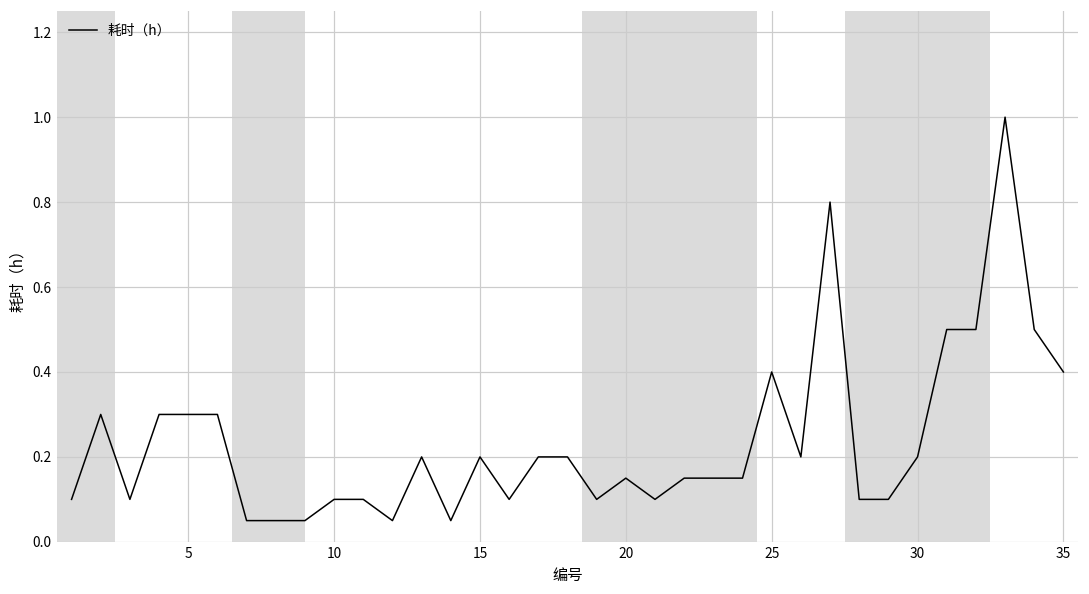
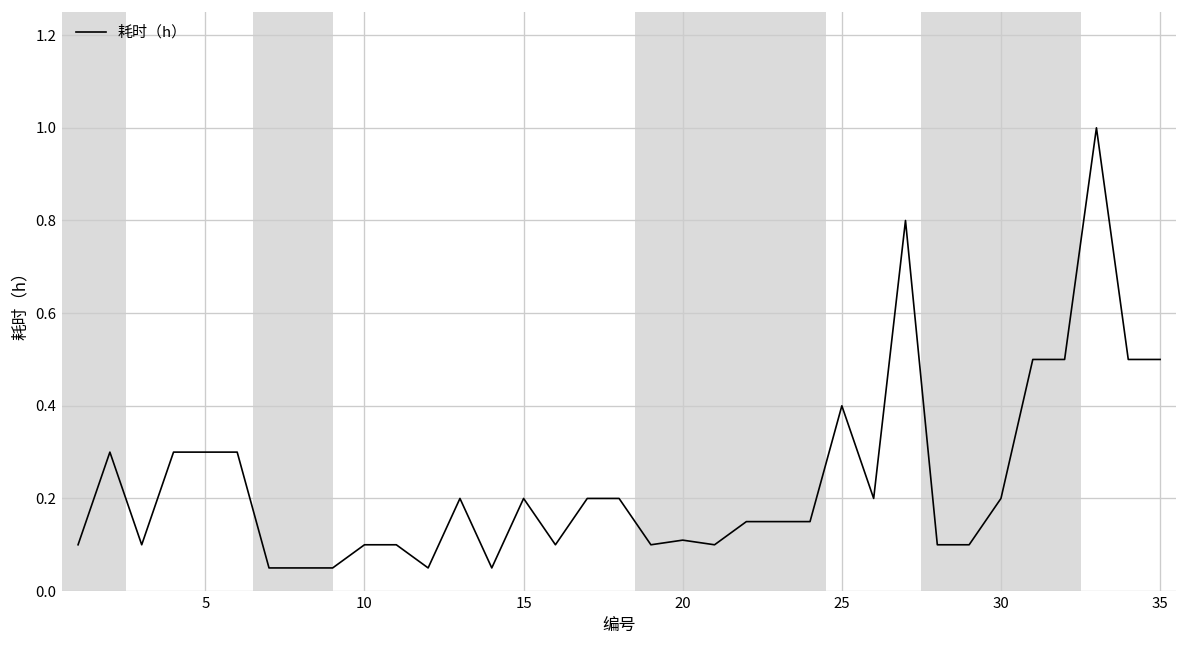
  {
    "5": 0.30,
    "10": 0.10,
    "15": 0.20,
-   "20": 0.15,
+   "20": 0.11,
    "25": 0.40,
    "30": 0.20,
-   "35": 0.4
+   "35": 0.5
  }
